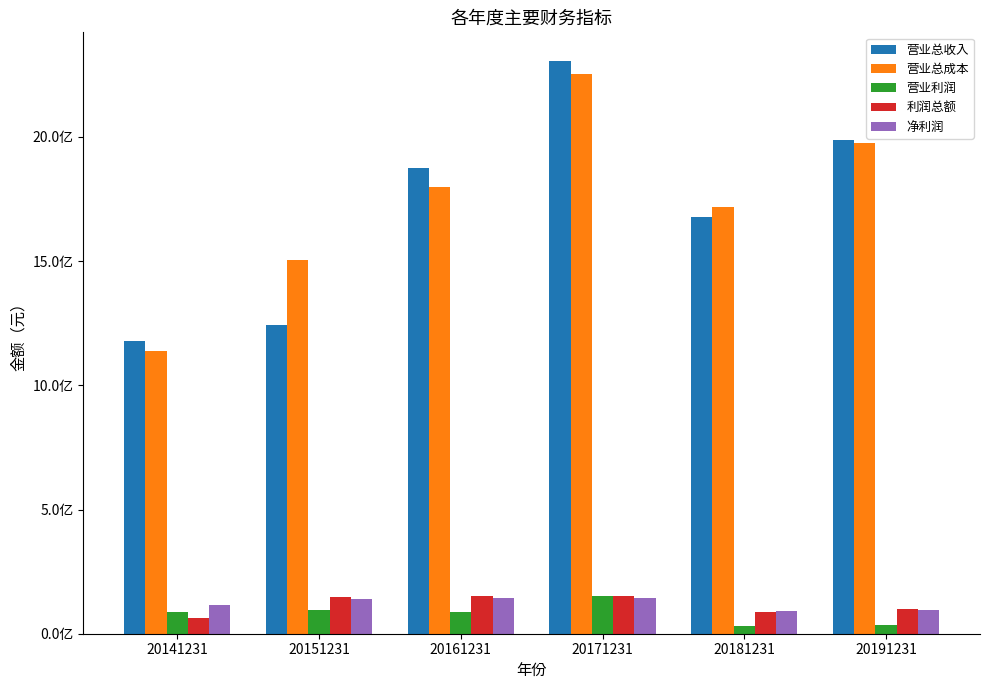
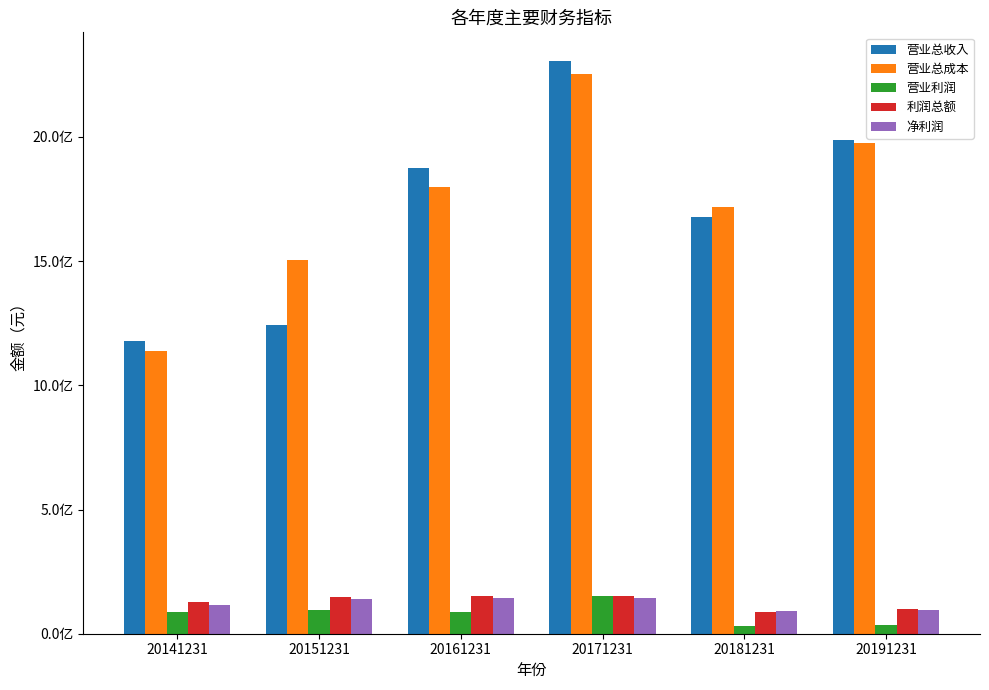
  {
    "营业总收入": {
      "20141231": "11.8亿",
      "20151231": "12.4亿",
      "20161231": "18.7亿",
      "20171231": "23.1亿",
      "20181231": "16.8亿",
      "20191231": "19.9亿"
    },
    "营业总成本": {
      "20141231": "11.4亿",
      "20151231": "15.1亿",
      "20161231": "18.0亿",
      "20171231": "22.5亿",
      "20181231": "17.2亿",
      "20191231": "19.8亿"
    },
    "营业利润": {
      "20141231": "0.9亿",
      "20151231": "1.0亿",
      "20161231": "0.9亿",
      "20171231": "1.5亿",
      "20181231": "0.3亿",
      "20191231": "0.3亿"
    },
    "利润总额": {
-     "20141231": "0.6亿",
+     "20141231": "1.3亿",
      "20151231": "1.5亿",
      "20161231": "1.5亿",
      "20171231": "1.5亿",
      "20181231": "0.9亿",
      "20191231": "1.0亿"
    },
    "净利润": {
      "20141231": "1.2亿",
      "20151231": "1.4亿",
      "20161231": "1.4亿",
      "20171231": "1.4亿",
      "20181231": "0.9亿",
      "20191231": "0.9亿"
    }
  }
